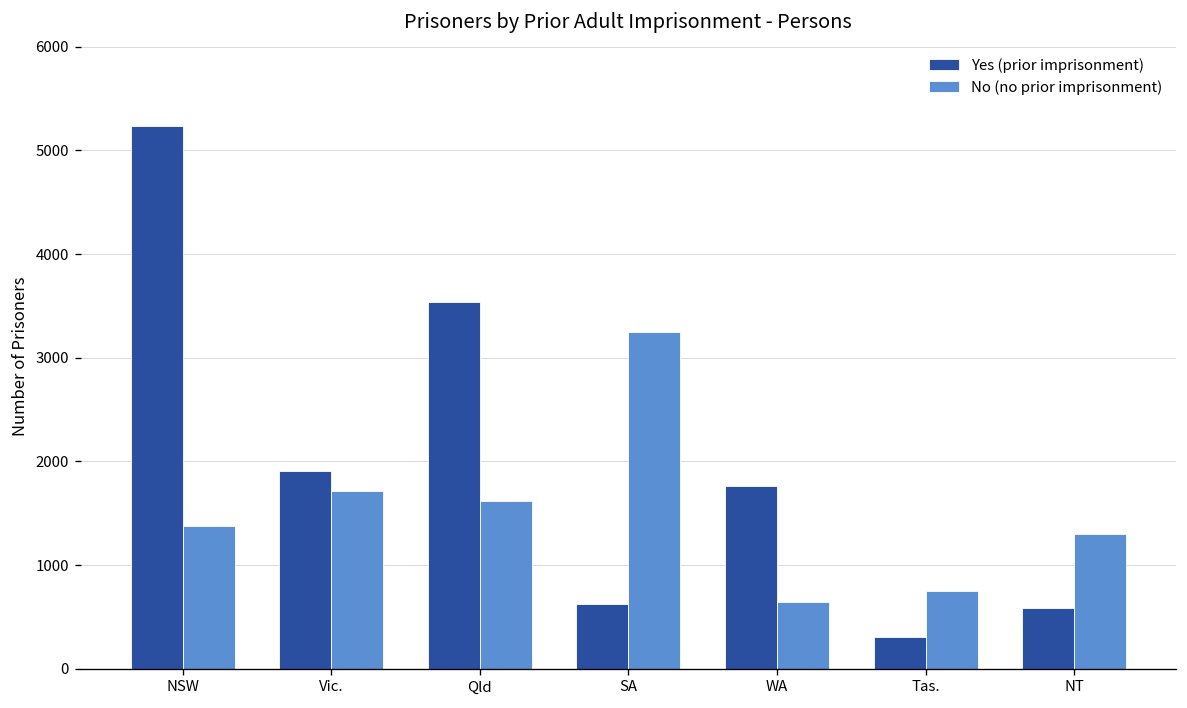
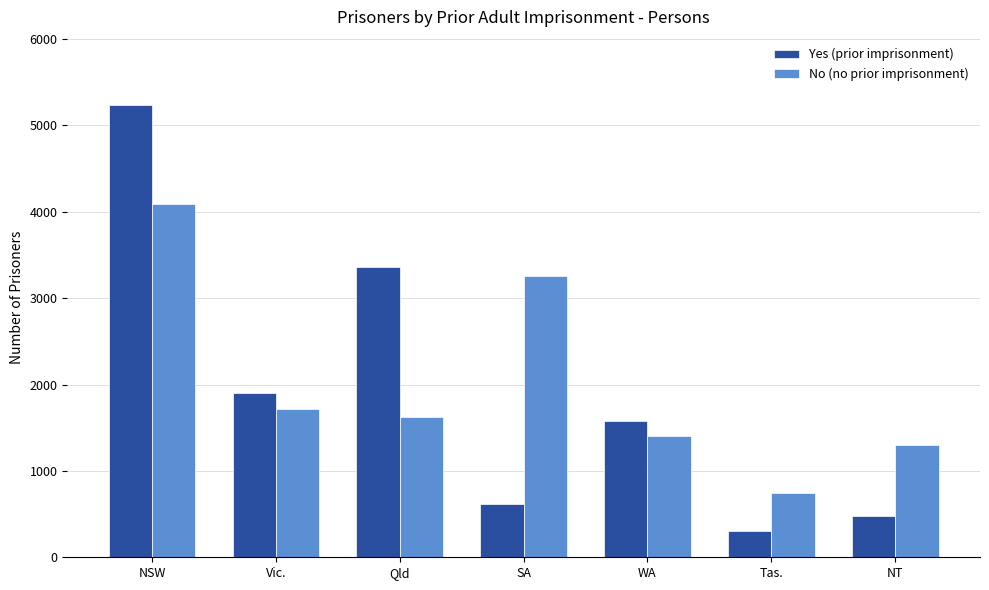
  {
    "Yes (prior imprisonment)": {
      "NSW": 5200,
      "Vic.": 1900,
-     "Qld": 3500,
+     "Qld": 3400,
      "SA": 600,
-     "WA": 1800,
+     "WA": 1600,
      "Tas.": 300,
-     "NT": 600
+     "NT": 500
    },
    "No (no prior imprisonment)": {
-     "NSW": 1400,
+     "NSW": 4100,
      "Vic.": 1700,
      "Qld": 1600,
      "SA": 3300,
-     "WA": 600,
+     "WA": 1400,
      "Tas.": 700,
      "NT": 1300
    }
  }
